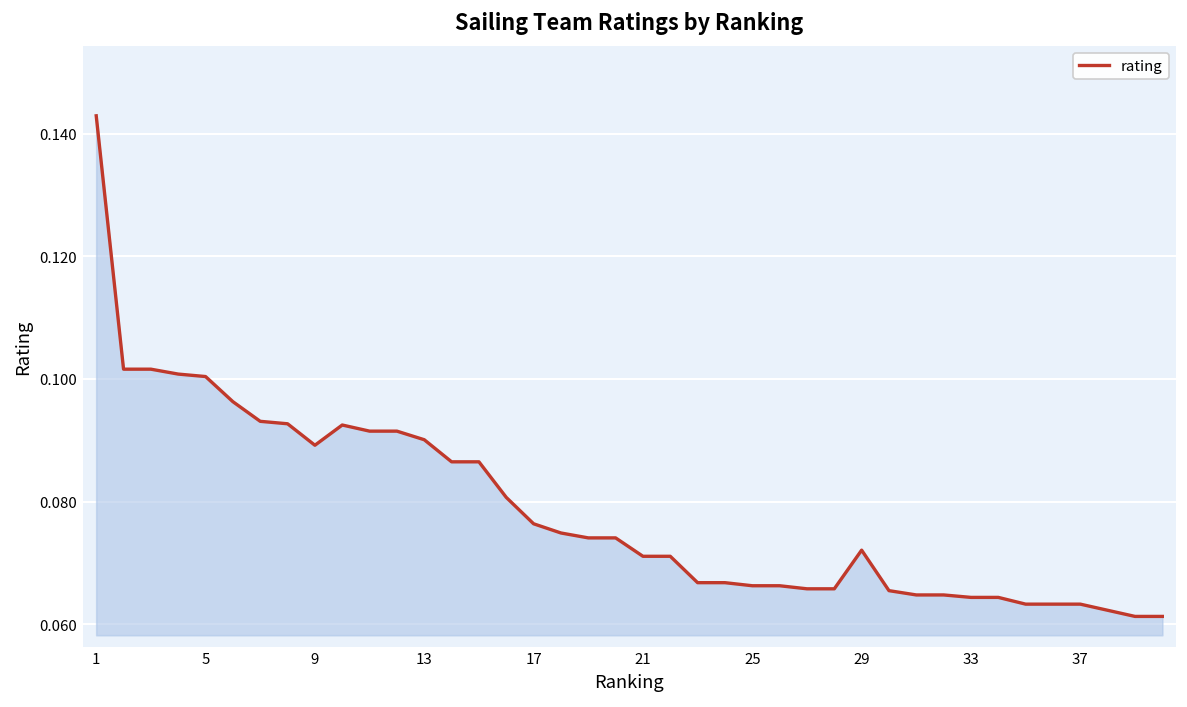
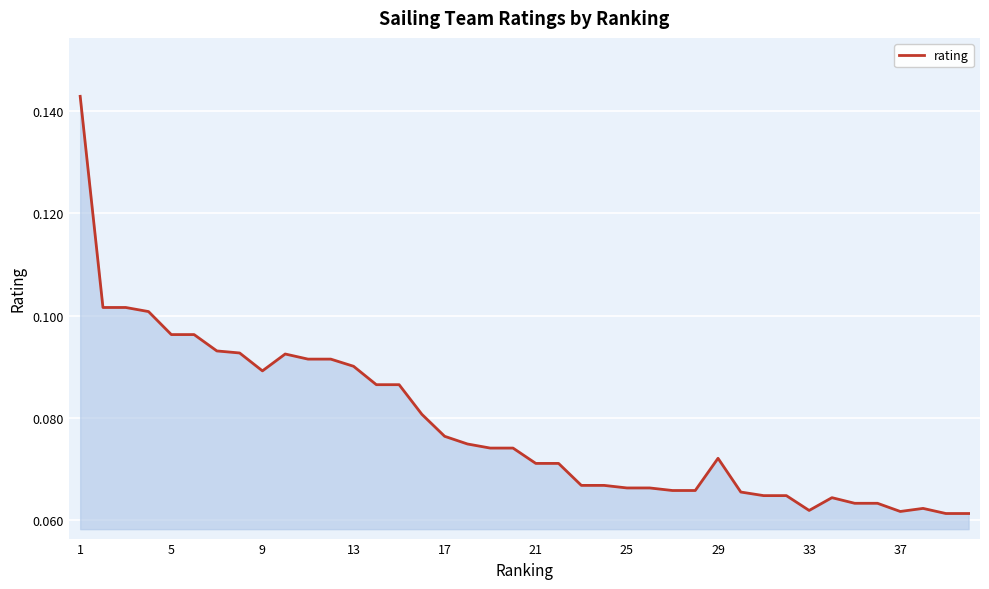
  {
    "1": 0.143,
-   "5": 0.100,
+   "5": 0.096,
    "9": 0.089,
    "13": 0.090,
    "17": 0.076,
    "21": 0.071,
    "25": 0.066,
    "29": 0.072,
-   "33": 0.064,
-   "37": 0.063
+   "33": 0.062,
+   "37": 0.062
  }
